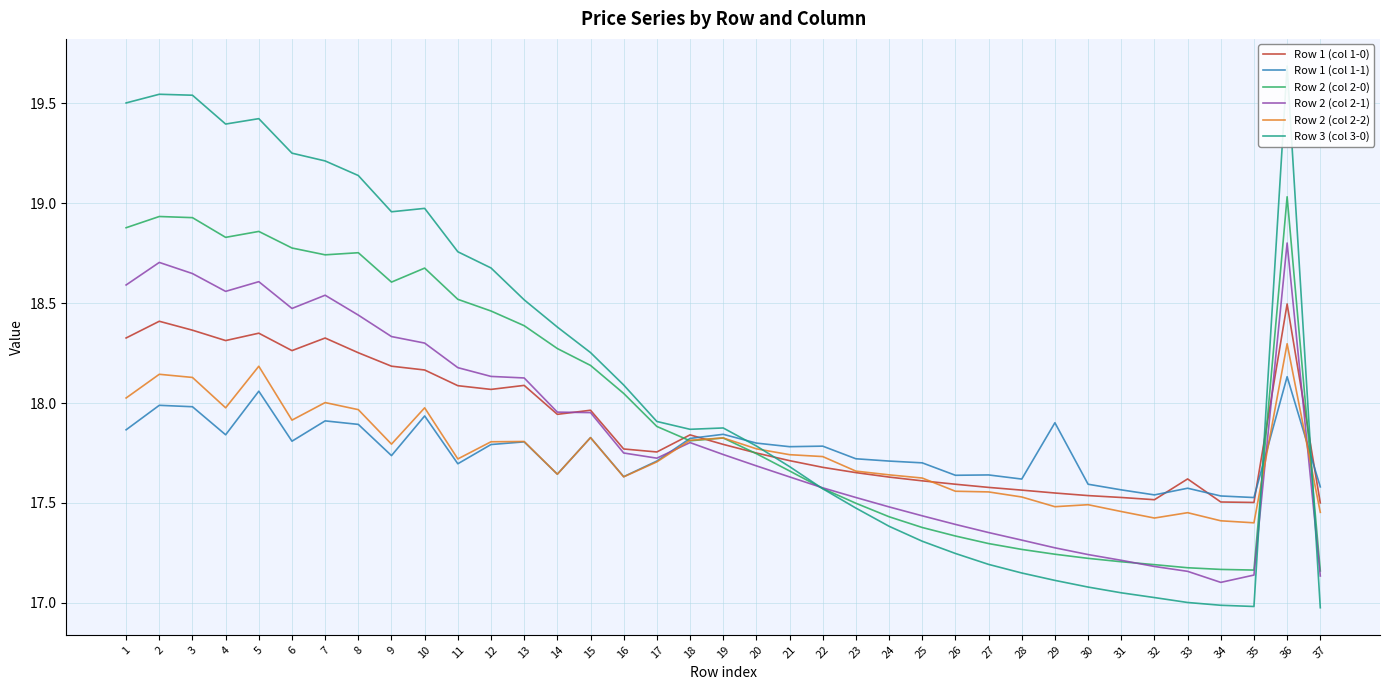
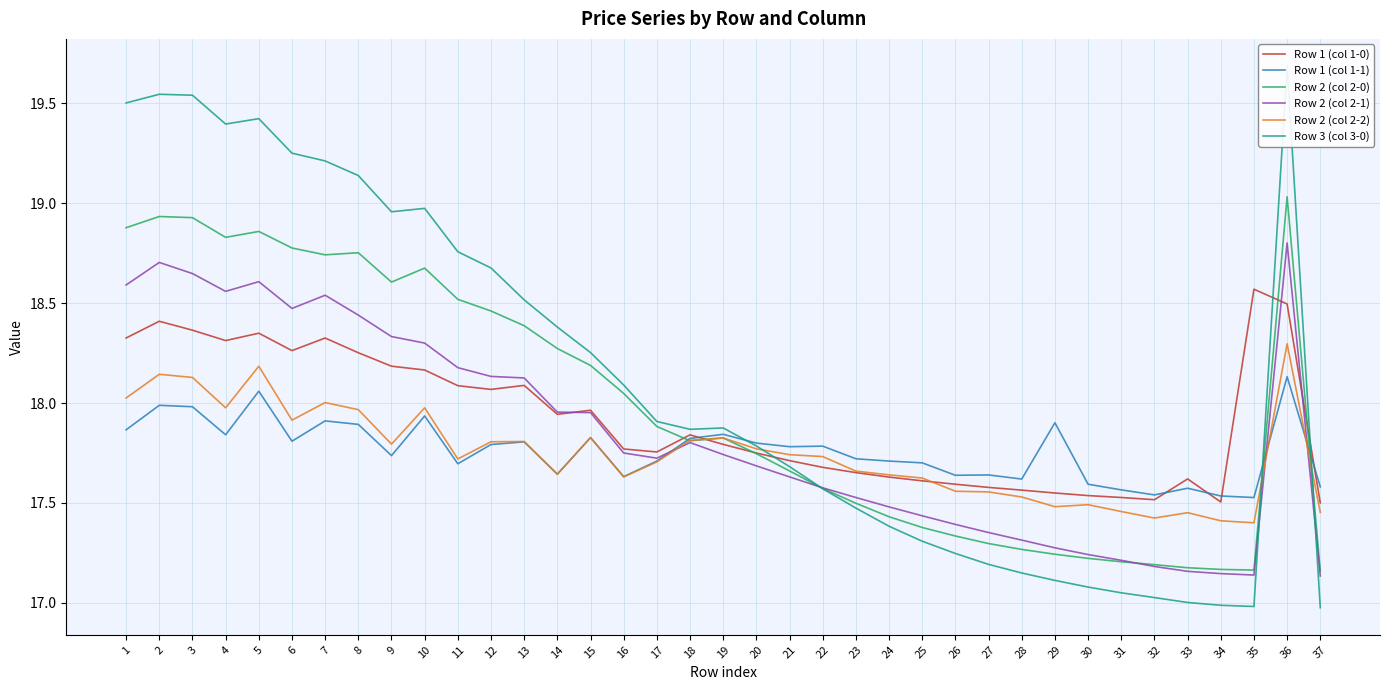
  {
    "Row 1 (col 1-0)": {
      "1": 18.33,
      "2": 18.41,
      "3": 18.36,
      "4": 18.31,
      "5": 18.35,
      "6": 18.26,
      "7": 18.33,
      "8": 18.25,
      "9": 18.18,
      "10": 18.17,
      "11": 18.09,
      "12": 18.07,
      "13": 18.09,
      "16": 17.77,
      "17": 17.76,
      "18": 17.84,
      "19": 17.79,
      "21": 17.71,
      "22": 17.68,
      "25": 17.61,
      "26": 17.59,
      "27": 17.58,
      "28": 17.56,
      "29": 17.55,
      "30": 17.54,
      "31": 17.53,
      "32": 17.52,
      "33": 17.62,
      "34": 17.51,
-     "35": 17.50,
+     "35": 18.57,
      "36": 18.50,
      "37": 17.50
    },
    "Row 1 (col 1-1)": {
      "1": 17.87,
      "2": 17.99,
      "3": 17.98,
      "4": 17.84,
      "5": 18.06,
      "6": 17.81,
      "7": 17.91,
      "8": 17.89,
      "9": 17.74,
      "10": 17.94,
      "11": 17.70,
      "12": 17.79,
      "19": 17.84,
      "20": 17.80,
      "21": 17.78,
      "22": 17.78,
      "23": 17.72,
      "24": 17.71,
      "25": 17.70,
      "26": 17.64,
      "27": 17.64,
      "28": 17.62,
      "29": 17.90,
      "30": 17.59,
      "31": 17.57,
      "32": 17.54,
      "33": 17.57,
      "34": 17.54,
      "35": 17.53,
      "36": 18.13,
      "37": 17.58
    },
    "Row 2 (col 2-1)": {
      "1": 18.59,
      "2": 18.70,
      "3": 18.65,
      "4": 18.56,
      "5": 18.61,
      "6": 18.47,
      "7": 18.54,
      "8": 18.44,
      "9": 18.33,
      "10": 18.30,
      "11": 18.18,
      "12": 18.13,
      "13": 18.13,
      "16": 17.75,
      "17": 17.72,
      "19": 17.74,
      "20": 17.69,
      "21": 17.63,
      "23": 17.53,
      "24": 17.48,
      "25": 17.44,
      "26": 17.39,
      "27": 17.35,
      "28": 17.31,
      "29": 17.28,
      "30": 17.24,
      "33": 17.16,
-     "34": 17.10,
+     "34": 17.15,
      "35": 17.14,
      "36": 18.80,
      "37": 17.13
    },
    "Row 2 (col 2-2)": {
      "1": 18.03,
      "2": 18.14,
      "3": 18.13,
      "4": 17.98,
      "5": 18.18,
      "6": 17.91,
      "7": 18.00,
      "8": 17.97,
      "9": 17.79,
      "10": 17.98,
      "11": 17.72,
      "12": 17.81,
      "20": 17.77,
      "21": 17.74,
      "22": 17.73,
      "25": 17.62,
      "26": 17.56,
      "27": 17.56,
      "28": 17.53,
      "29": 17.48,
      "30": 17.49,
      "31": 17.46,
      "32": 17.42,
      "33": 17.45,
      "34": 17.41,
      "35": 17.40,
      "36": 18.30,
      "37": 17.45
    }
  }
